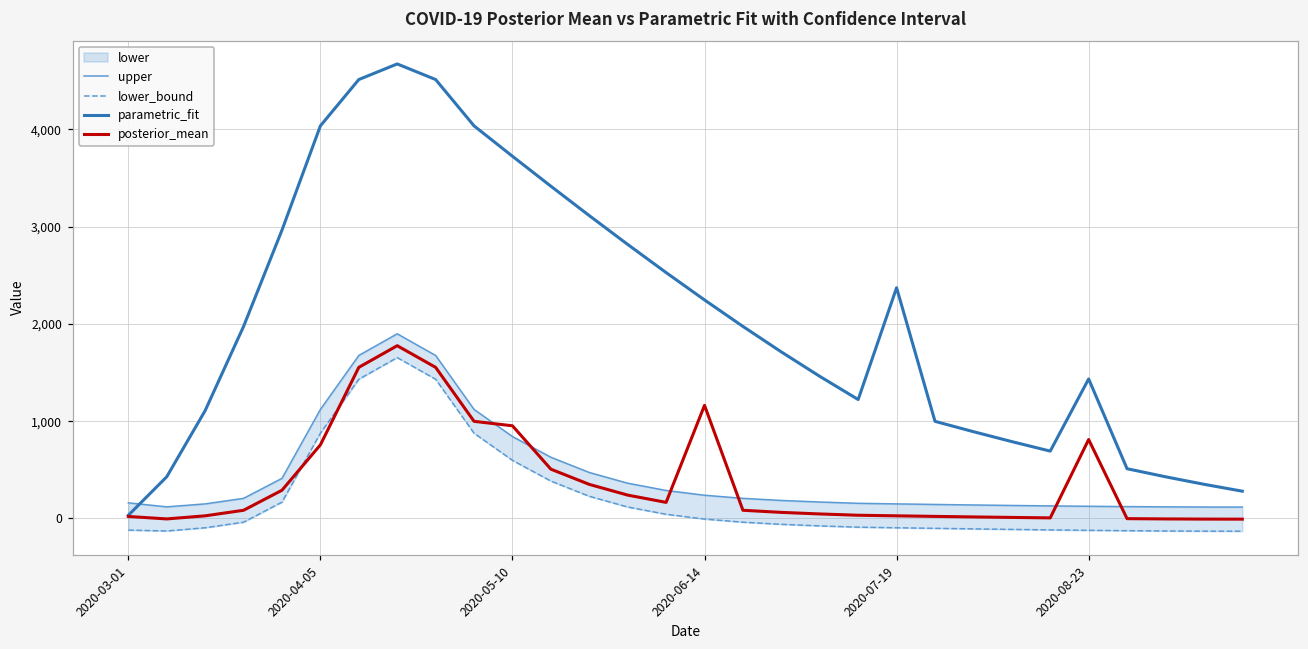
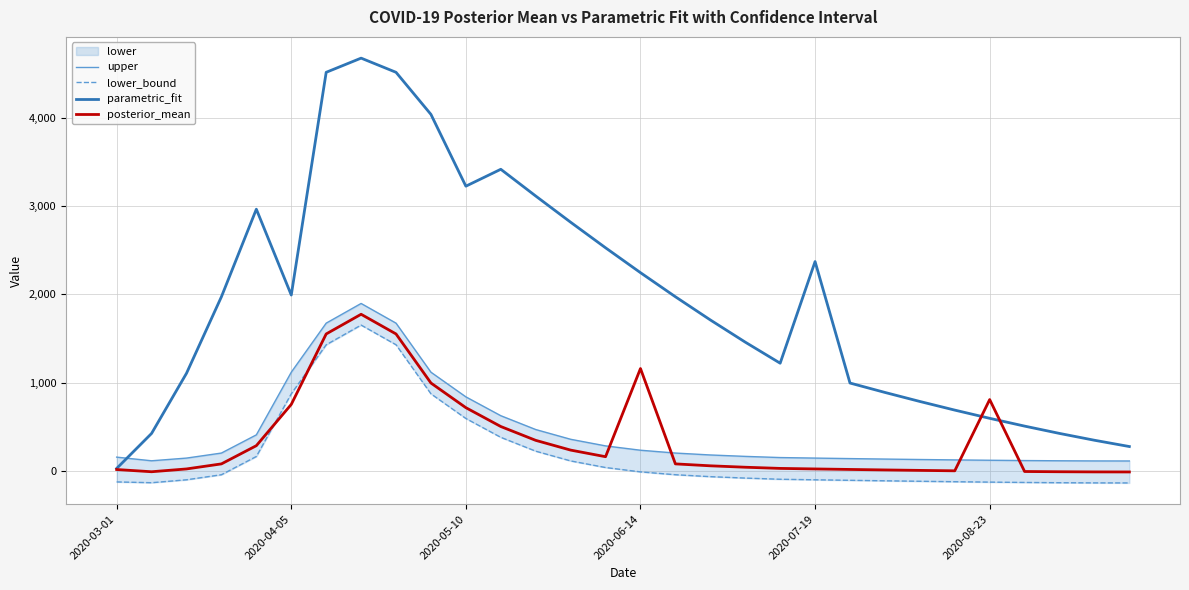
  {
    "parametric_fit": {
-     "2020-04-05": "4,000",
-     "2020-05-10": "3,700",
+     "2020-04-05": "2,000",
+     "2020-05-10": "3,200",
      "2020-06-14": "2,200",
      "2020-07-19": "2,400",
-     "2020-08-23": "1,400"
+     "2020-08-23": "600"
    },
    "posterior_mean": {
      "2020-04-05": "800",
-     "2020-05-10": "1,000",
+     "2020-05-10": "700",
      "2020-06-14": "1,200",
      "2020-07-19": "0",
      "2020-08-23": "800"
    }
  }
